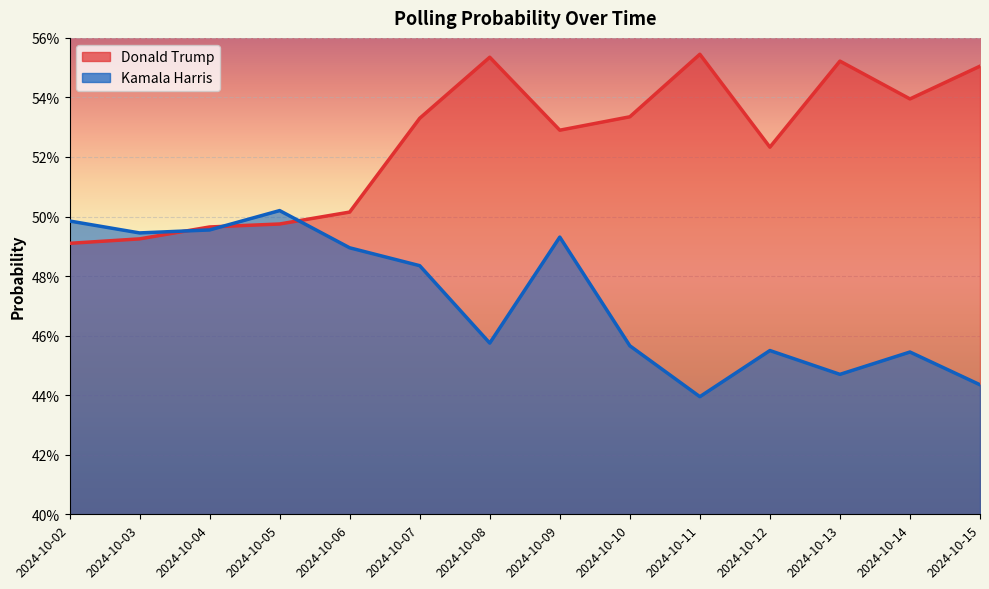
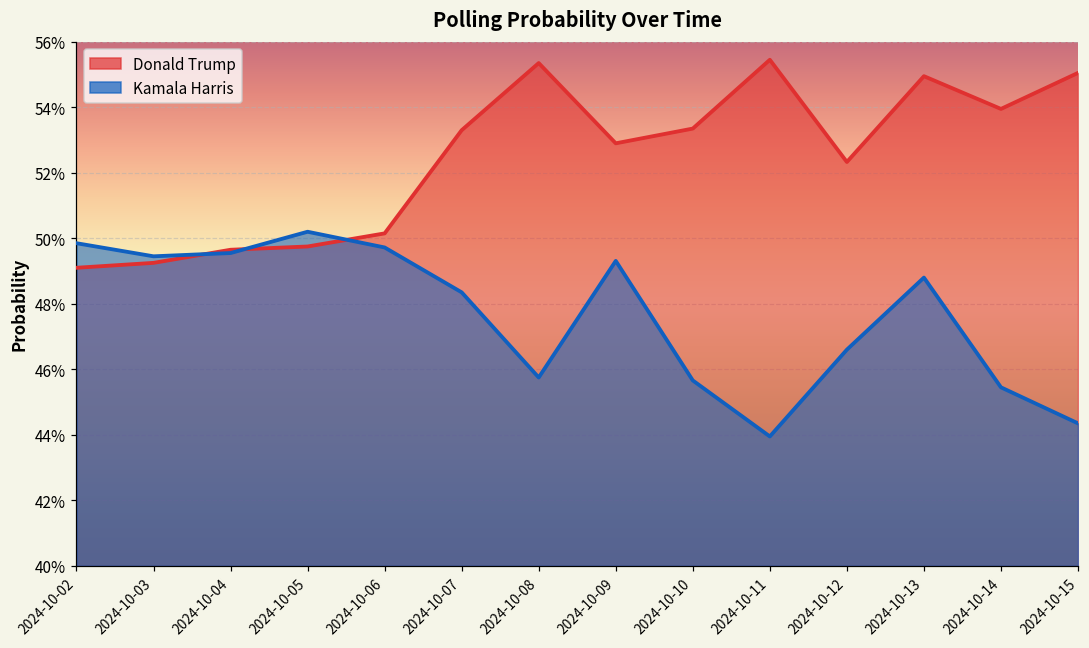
  {
    "Donald Trump": {
      "2024-10-02": "49.1%",
      "2024-10-03": "49.3%",
      "2024-10-04": "49.7%",
      "2024-10-05": "49.8%",
      "2024-10-06": "50.1%",
      "2024-10-07": "53.3%",
      "2024-10-08": "55.4%",
      "2024-10-09": "52.9%",
      "2024-10-10": "53.3%",
      "2024-10-11": "55.5%",
      "2024-10-12": "52.3%",
-     "2024-10-13": "55.2%",
+     "2024-10-13": "54.9%",
      "2024-10-14": "53.9%",
      "2024-10-15": "55.1%"
    },
    "Kamala Harris": {
      "2024-10-02": "49.9%",
      "2024-10-03": "49.5%",
      "2024-10-04": "49.6%",
      "2024-10-05": "50.2%",
-     "2024-10-06": "48.9%",
+     "2024-10-06": "49.7%",
      "2024-10-07": "48.4%",
      "2024-10-08": "45.8%",
      "2024-10-09": "49.3%",
      "2024-10-10": "45.7%",
      "2024-10-11": "44.0%",
-     "2024-10-12": "45.5%",
-     "2024-10-13": "44.7%",
+     "2024-10-12": "46.6%",
+     "2024-10-13": "48.8%",
      "2024-10-14": "45.5%",
      "2024-10-15": "44.4%"
    }
  }
